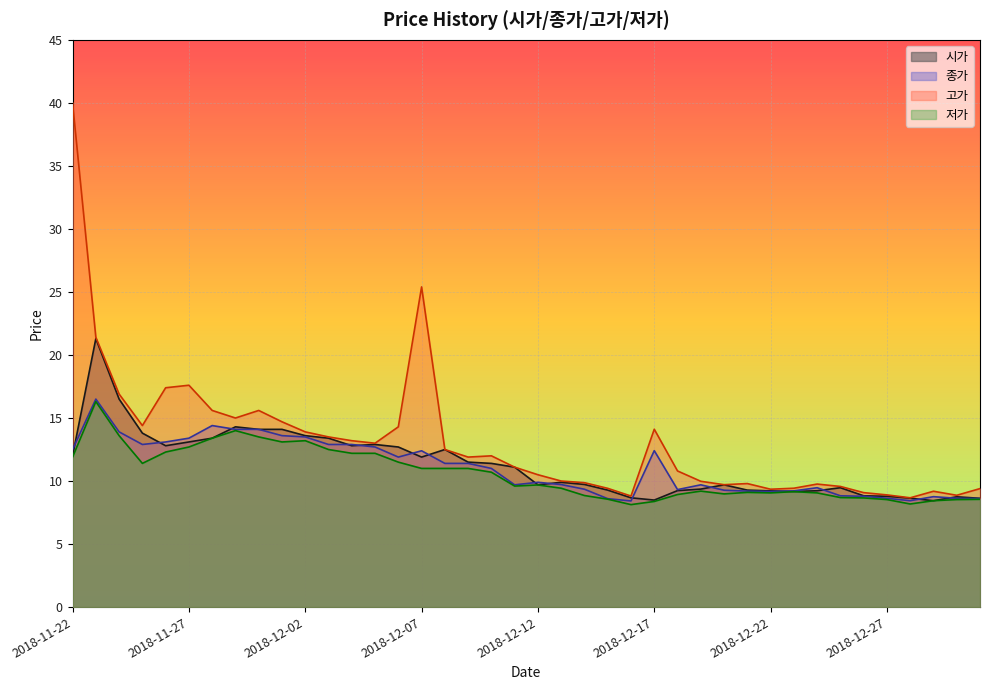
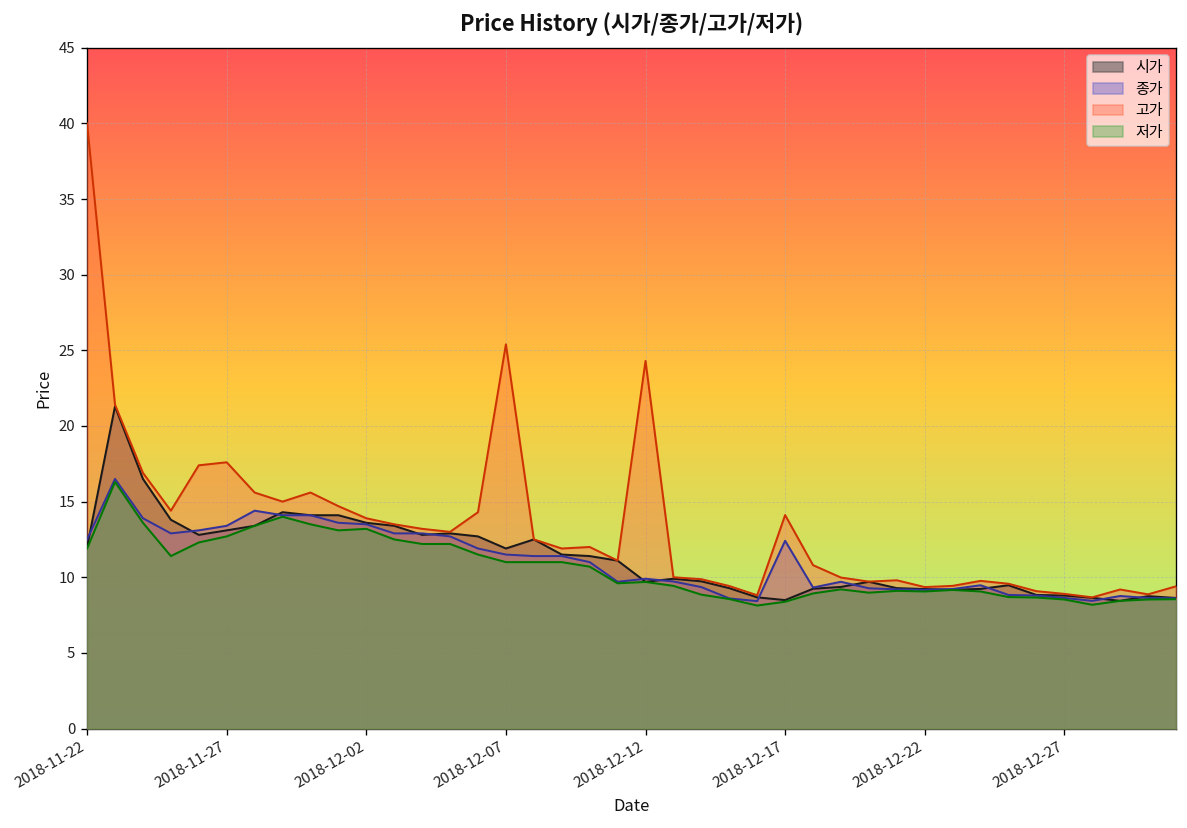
  {
    "종가": {
      "2018-11-22": 12.5,
      "2018-11-27": 13.4,
-     "2018-12-07": 12.4,
+     "2018-12-07": 11.5,
      "2018-12-17": 12.4
    },
    "고가": {
      "2018-11-22": 40.0,
      "2018-11-27": 17.6,
      "2018-12-02": 13.9,
      "2018-12-07": 25.4,
-     "2018-12-12": 10.5,
+     "2018-12-12": 24.3,
      "2018-12-17": 14.1
    }
  }
